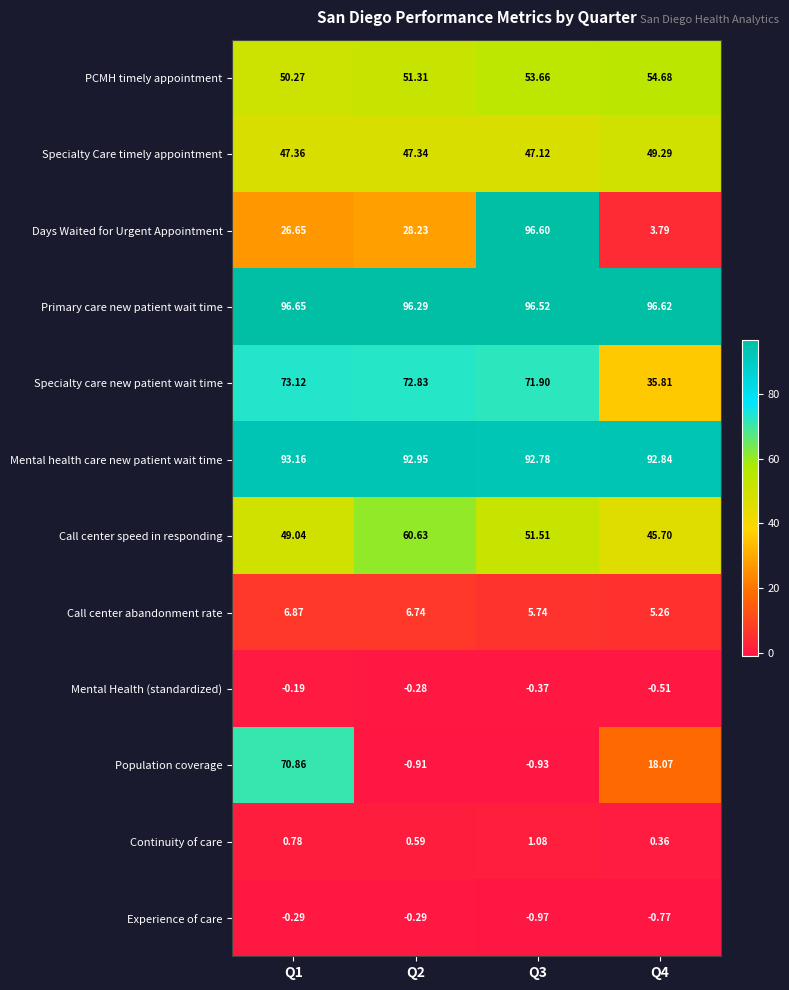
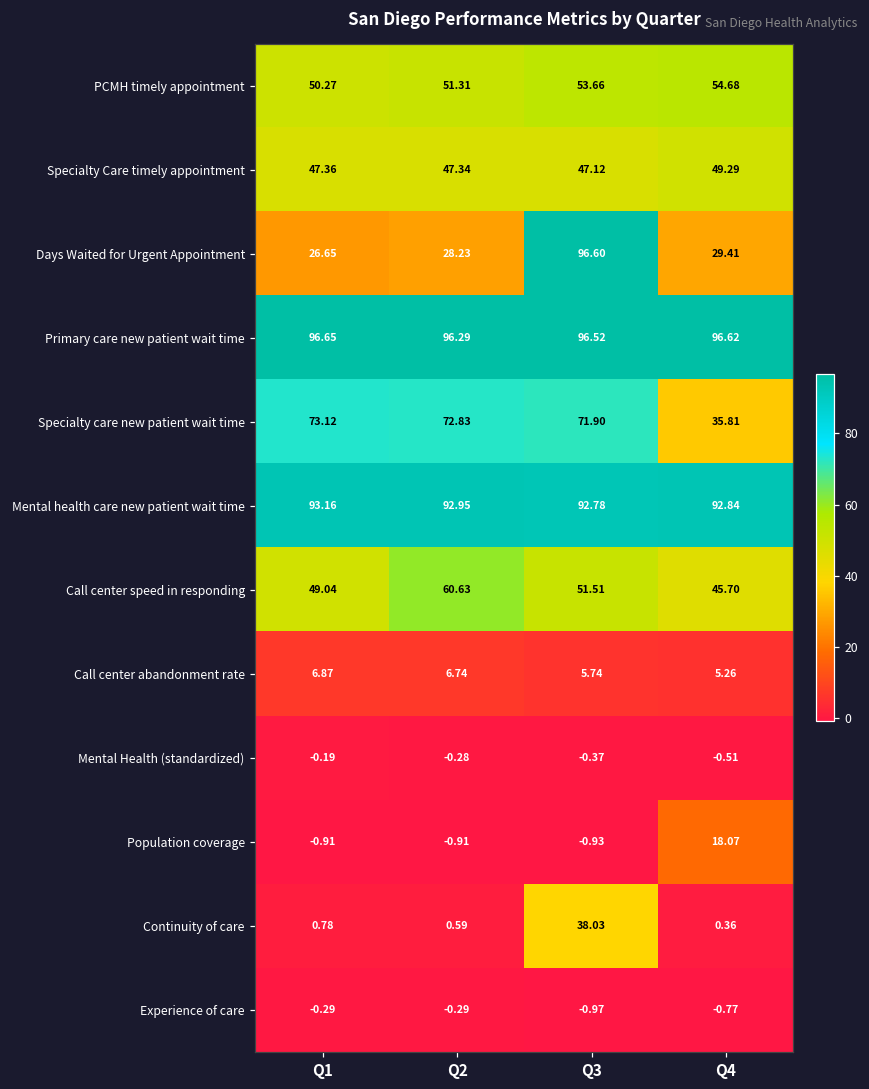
  {
    "PCMH timely appointment": {
      "Q1": 50.27,
      "Q2": 51.31,
      "Q3": 53.66,
      "Q4": 54.68
    },
    "Specialty Care timely appointment": {
      "Q1": 47.36,
      "Q2": 47.34,
      "Q3": 47.12,
      "Q4": 49.29
    },
    "Days Waited for Urgent Appointment": {
      "Q1": 26.65,
      "Q2": 28.23,
      "Q3": 96.60,
-     "Q4": 3.79
+     "Q4": 29.41
    },
    "Primary care new patient wait time": {
      "Q1": 96.65,
      "Q2": 96.29,
      "Q3": 96.52,
      "Q4": 96.62
    },
    "Specialty care new patient wait time": {
      "Q1": 73.12,
      "Q2": 72.83,
      "Q3": 71.90,
      "Q4": 35.81
    },
    "Mental health care new patient wait time": {
      "Q1": 93.16,
      "Q2": 92.95,
      "Q3": 92.78,
      "Q4": 92.84
    },
    "Call center speed in responding": {
      "Q1": 49.04,
      "Q2": 60.63,
      "Q3": 51.51,
      "Q4": 45.70
    },
    "Call center abandonment rate": {
      "Q1": 6.87,
      "Q2": 6.74,
      "Q3": 5.74,
      "Q4": 5.26
    },
    "Mental Health (standardized)": {
      "Q1": -0.19,
      "Q2": -0.28,
      "Q3": -0.37,
      "Q4": -0.51
    },
    "Population coverage": {
-     "Q1": 70.86,
+     "Q1": -0.91,
      "Q2": -0.91,
      "Q3": -0.93,
      "Q4": 18.07
    },
    "Continuity of care": {
      "Q1": 0.78,
      "Q2": 0.59,
-     "Q3": 1.08,
+     "Q3": 38.03,
      "Q4": 0.36
    },
    "Experience of care": {
      "Q1": -0.29,
      "Q2": -0.29,
      "Q3": -0.97,
      "Q4": -0.77
    }
  }
